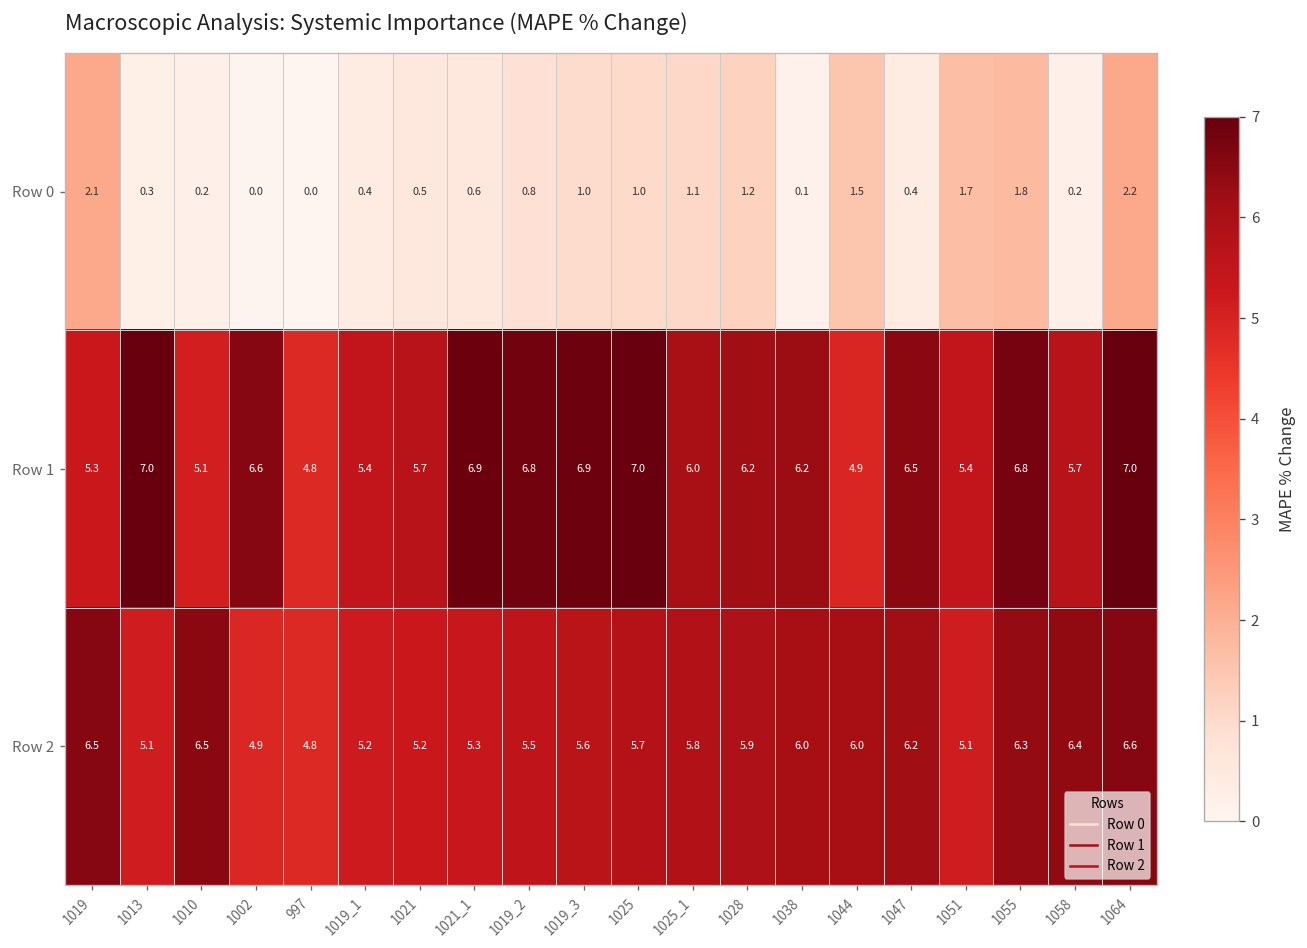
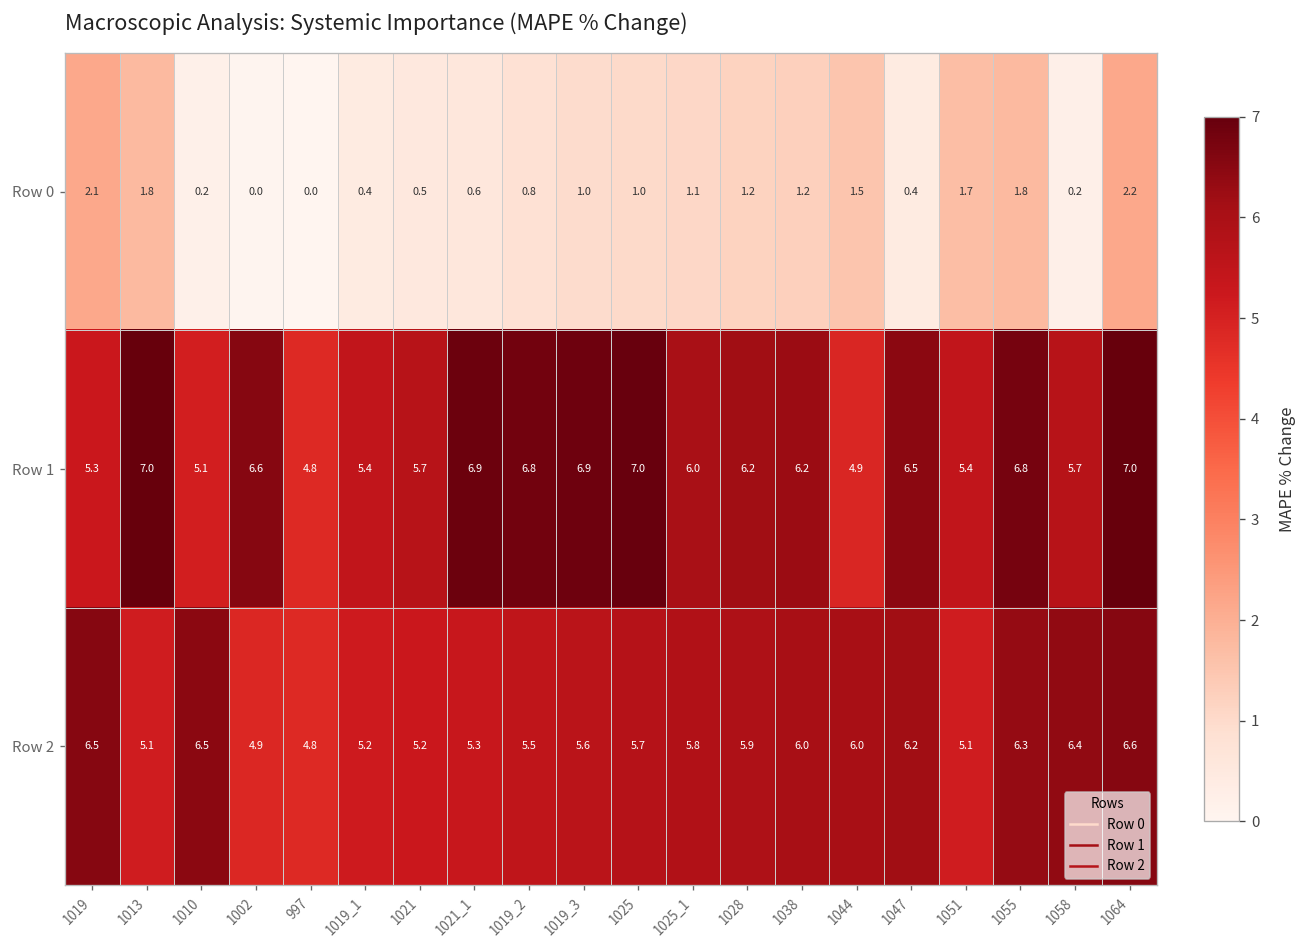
  {
    "Row 0": {
      "1019": 2.1,
-     "1013": 0.3,
+     "1013": 1.8,
      "1010": 0.2,
      "1002": 0.0,
      "997": 0.0,
      "1019_1": 0.4,
      "1021": 0.5,
      "1021_1": 0.6,
      "1019_2": 0.8,
      "1019_3": 1.0,
      "1025": 1.0,
      "1025_1": 1.1,
      "1028": 1.2,
-     "1038": 0.1,
+     "1038": 1.2,
      "1044": 1.5,
      "1047": 0.4,
      "1051": 1.7,
      "1055": 1.8,
      "1058": 0.2,
      "1064": 2.2
    },
    "Row 1": {
      "1019": 5.3,
      "1013": 7.0,
      "1010": 5.1,
      "1002": 6.6,
      "997": 4.8,
      "1019_1": 5.4,
      "1021": 5.7,
      "1021_1": 6.9,
      "1019_2": 6.8,
      "1019_3": 6.9,
      "1025": 7.0,
      "1025_1": 6.0,
      "1028": 6.2,
      "1038": 6.2,
      "1044": 4.9,
      "1047": 6.5,
      "1051": 5.4,
      "1055": 6.8,
      "1058": 5.7,
      "1064": 7.0
    },
    "Row 2": {
      "1019": 6.5,
      "1013": 5.1,
      "1010": 6.5,
      "1002": 4.9,
      "997": 4.8,
      "1019_1": 5.2,
      "1021": 5.2,
      "1021_1": 5.3,
      "1019_2": 5.5,
      "1019_3": 5.6,
      "1025": 5.7,
      "1025_1": 5.8,
      "1028": 5.9,
      "1038": 6.0,
      "1044": 6.0,
      "1047": 6.2,
      "1051": 5.1,
      "1055": 6.3,
      "1058": 6.4,
      "1064": 6.6
    }
  }
